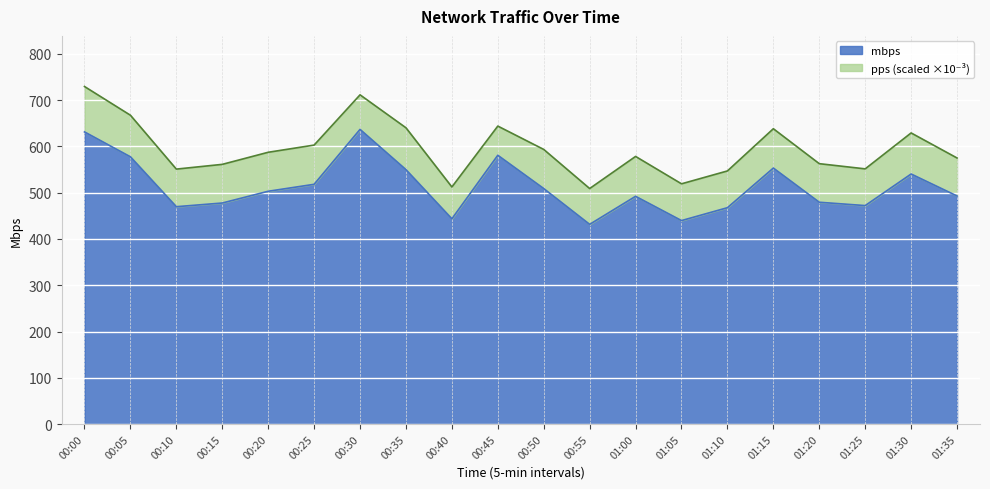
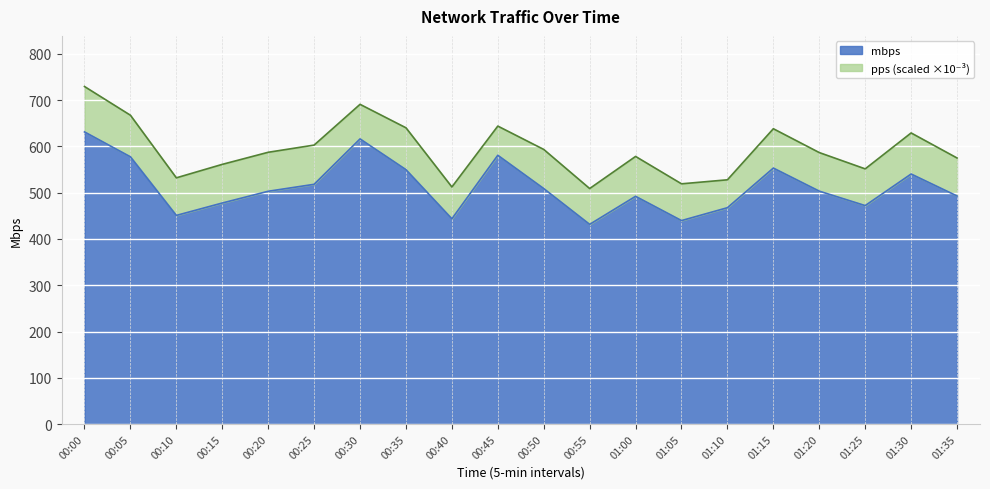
  {
    "mbps": {
      "00:00": 630,
      "00:05": 580,
-     "00:10": 470,
+     "00:10": 450,
      "00:15": 480,
      "00:20": 500,
      "00:25": 520,
-     "00:30": 640,
+     "00:30": 620,
      "00:35": 550,
      "00:40": 440,
      "00:45": 580,
      "00:50": 510,
      "00:55": 430,
      "01:00": 490,
      "01:05": 440,
      "01:10": 470,
      "01:15": 550,
-     "01:20": 480,
+     "01:20": 500,
      "01:25": 470,
      "01:30": 540,
      "01:35": 490
    },
    "pps (scaled ×10⁻³)": {
      "00:00": 100,
      "00:05": 90,
      "00:10": 80,
      "00:15": 80,
      "00:20": 80,
      "00:25": 80,
      "00:30": 70,
      "00:35": 90,
      "00:40": 70,
      "00:45": 60,
      "00:50": 80,
      "00:55": 80,
      "01:00": 90,
      "01:05": 80,
-     "01:10": 80,
+     "01:10": 60,
      "01:15": 90,
      "01:20": 80,
      "01:25": 80,
      "01:30": 90,
      "01:35": 80
    }
  }
